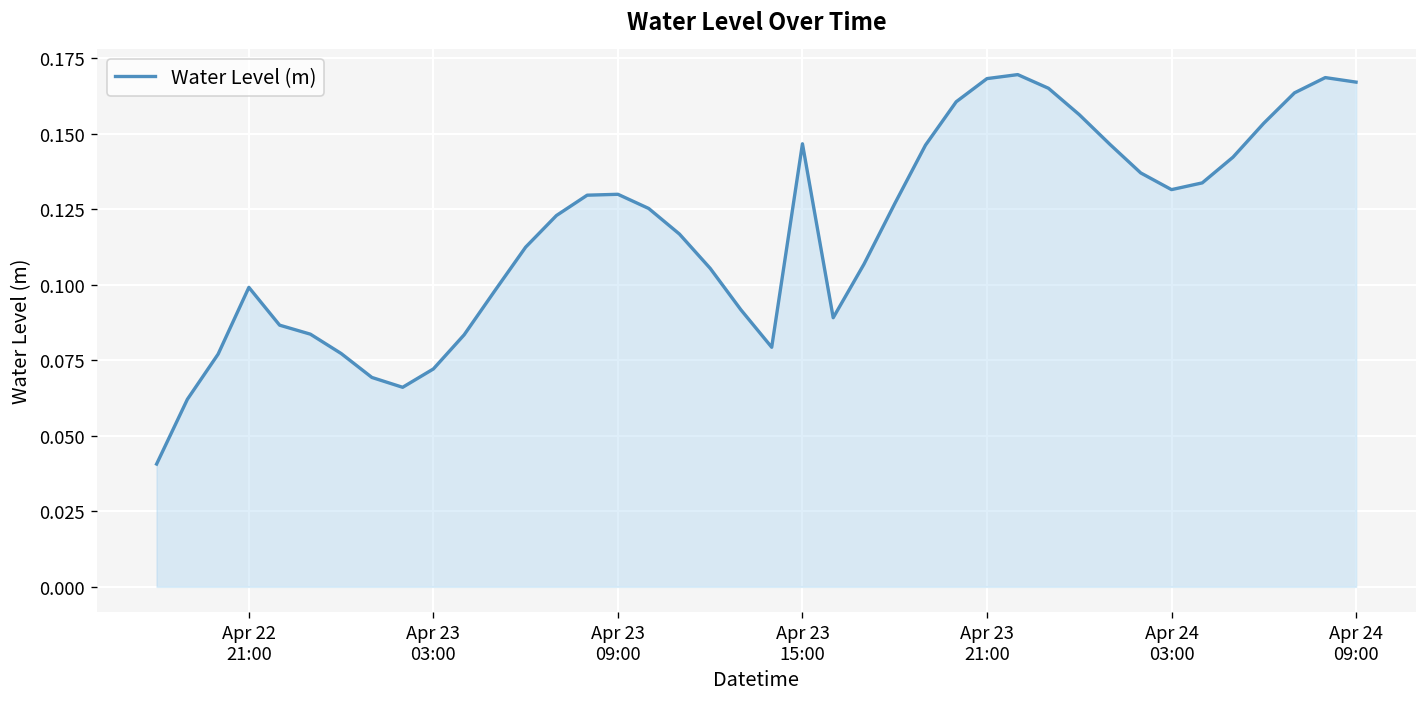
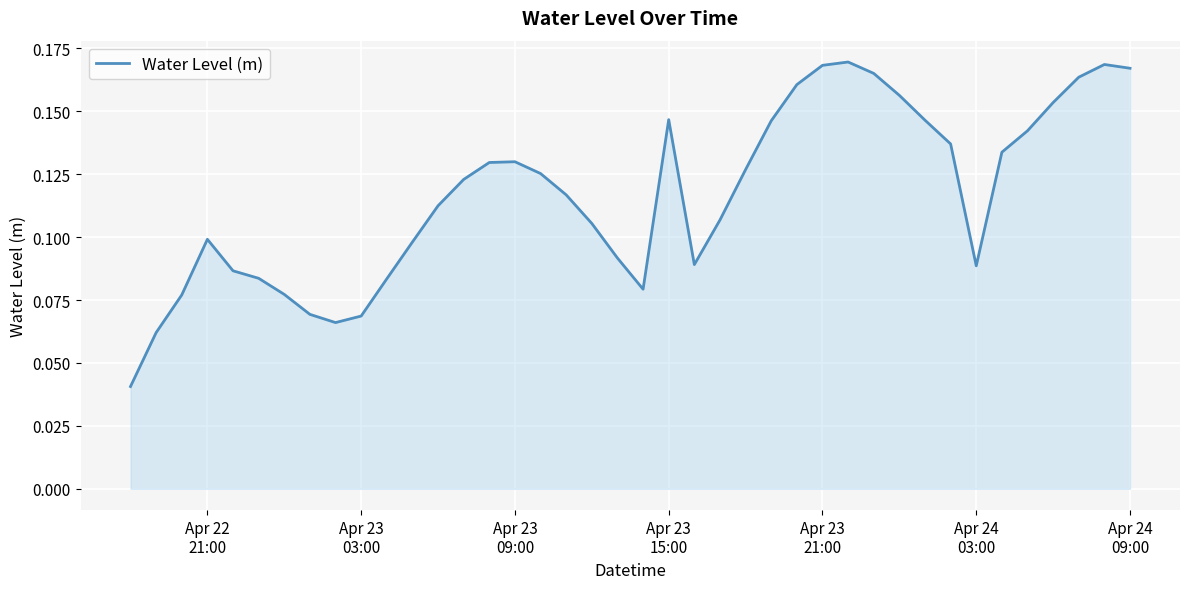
  {
    "Apr 22 21:00": 0.099,
-   "Apr 23 03:00": 0.072,
+   "Apr 23 03:00": 0.069,
    "Apr 23 09:00": 0.130,
    "Apr 23 15:00": 0.147,
    "Apr 23 21:00": 0.168,
-   "Apr 24 03:00": 0.131,
+   "Apr 24 03:00": 0.089,
    "Apr 24 09:00": 0.167
  }
